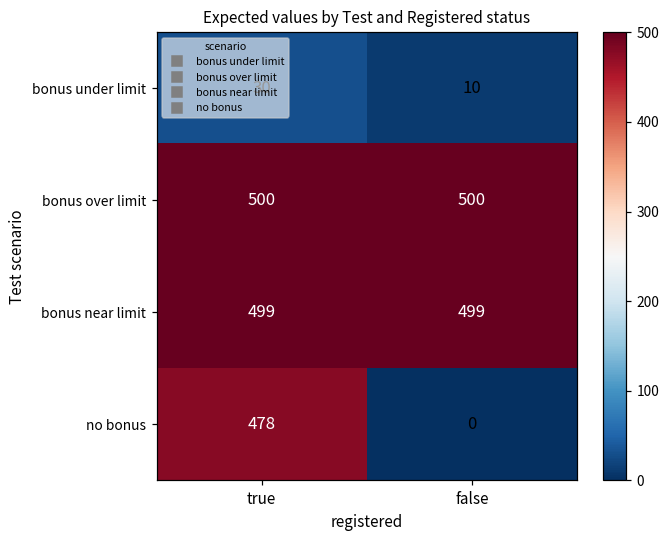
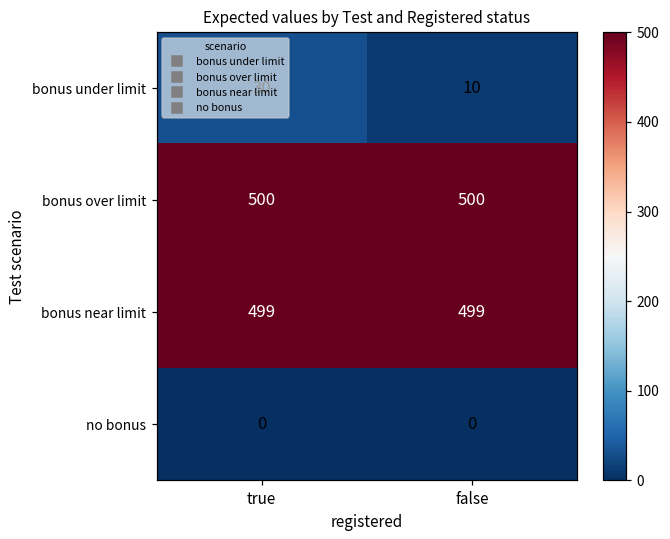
  {
    "bonus under limit": {
      "false": 10
    },
    "bonus over limit": {
      "true": 500,
      "false": 500
    },
    "bonus near limit": {
      "true": 499,
      "false": 499
    },
    "no bonus": {
-     "true": 478,
+     "true": 0,
      "false": 0
    }
  }
